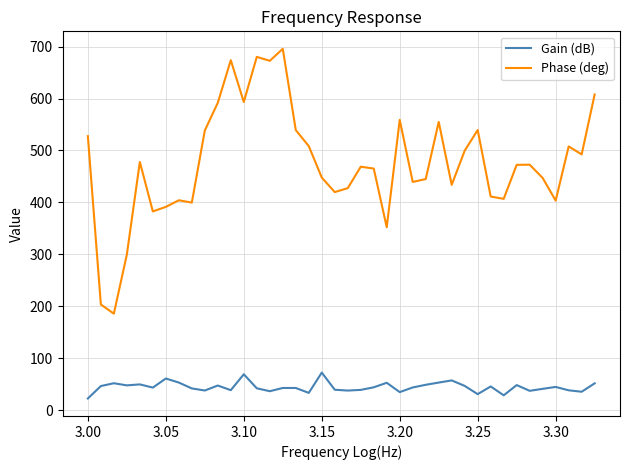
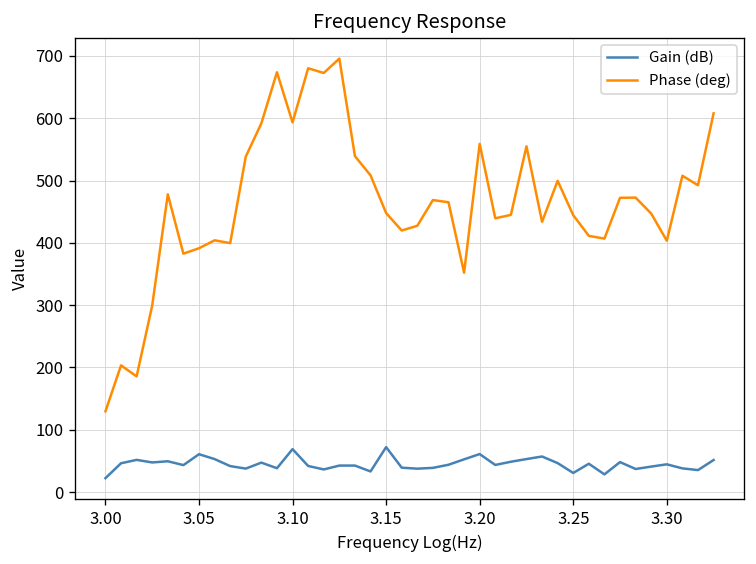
  {
    "Gain (dB)": {
      "3.00": 20,
      "3.05": 60,
      "3.10": 70,
      "3.15": 70,
-     "3.20": 30,
+     "3.20": 60,
      "3.25": 30,
      "3.30": 40
    },
    "Phase (deg)": {
-     "3.00": 530,
+     "3.00": 130,
      "3.05": 390,
      "3.10": 590,
      "3.15": 450,
      "3.20": 560,
-     "3.25": 540,
+     "3.25": 440,
      "3.30": 400
    }
  }
